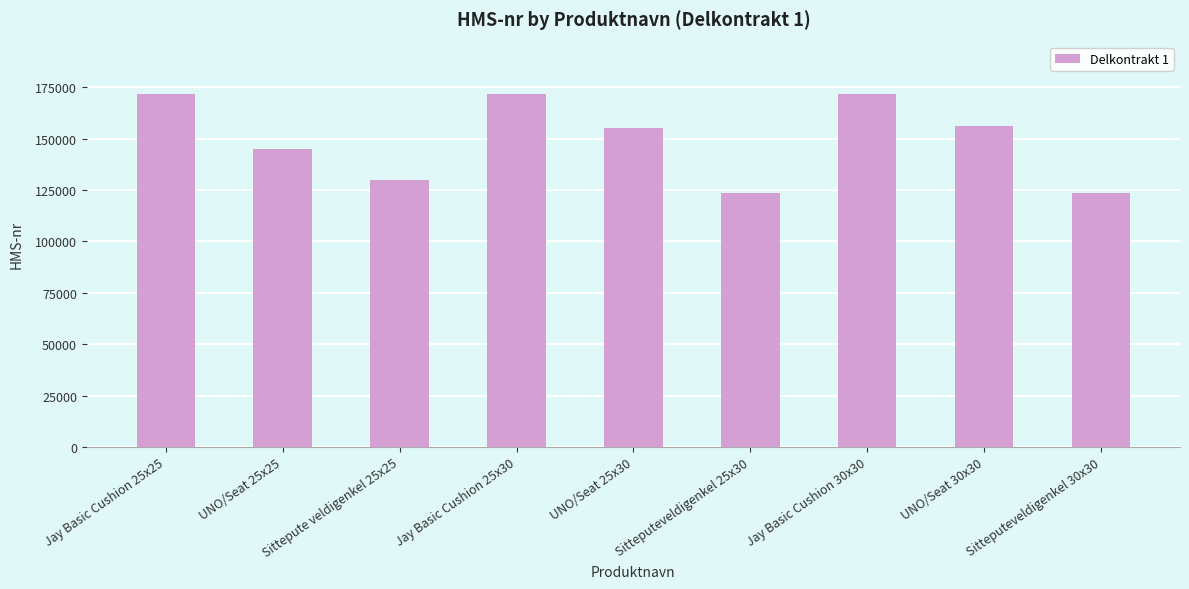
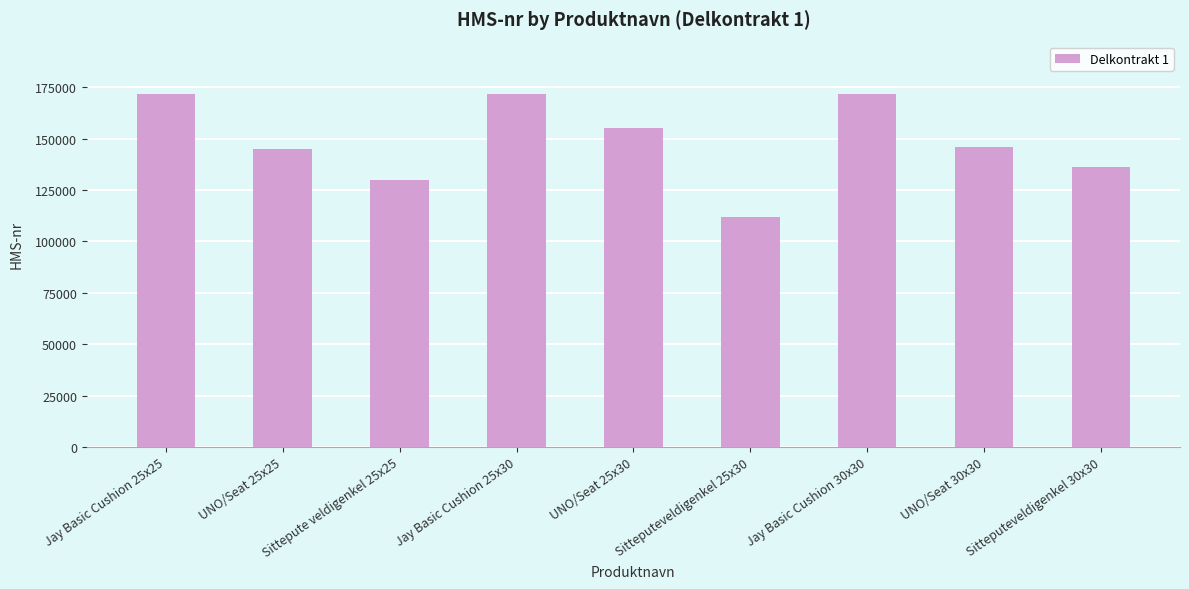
  {
    "Jay Basic Cushion 25x25": 172000,
    "UNO/Seat 25x25": 145000,
    "Sittepute veldigenkel 25x25": 130000,
    "Jay Basic Cushion 25x30": 172000,
    "UNO/Seat 25x30": 155000,
-   "Sitteputeveldigenkel 25x30": 123000,
+   "Sitteputeveldigenkel 25x30": 112000,
    "Jay Basic Cushion 30x30": 172000,
-   "UNO/Seat 30x30": 156000,
-   "Sitteputeveldigenkel 30x30": 123000
+   "UNO/Seat 30x30": 146000,
+   "Sitteputeveldigenkel 30x30": 136000
  }
